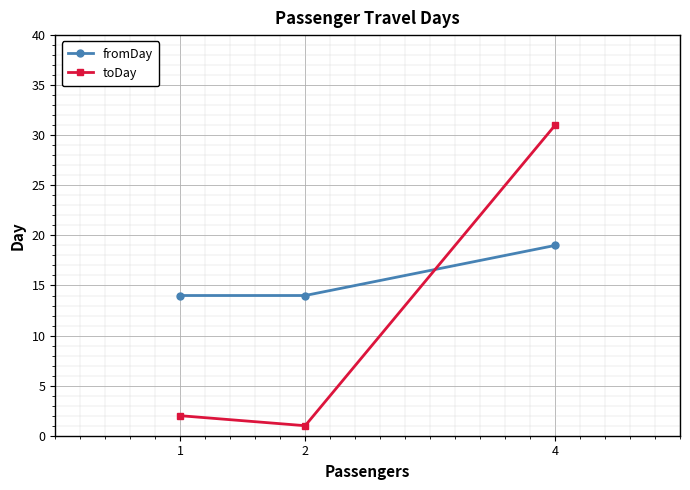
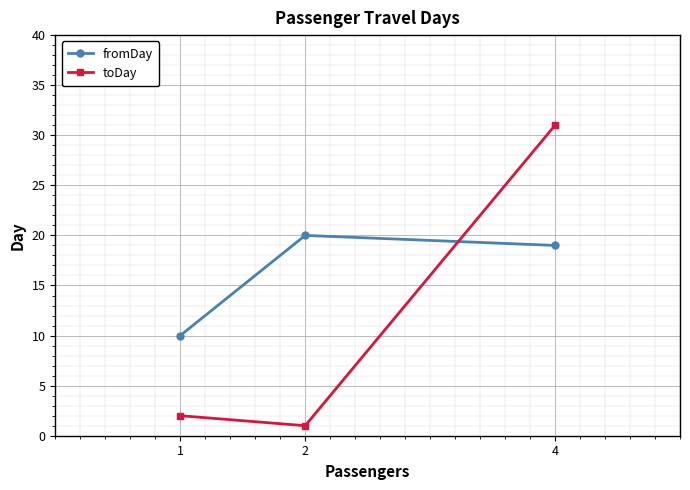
  {
    "fromDay": {
-     "1": 14,
-     "2": 14,
+     "1": 10,
+     "2": 20,
      "4": 19
    },
    "toDay": {
      "1": 2,
      "2": 1,
      "4": 31
    }
  }
